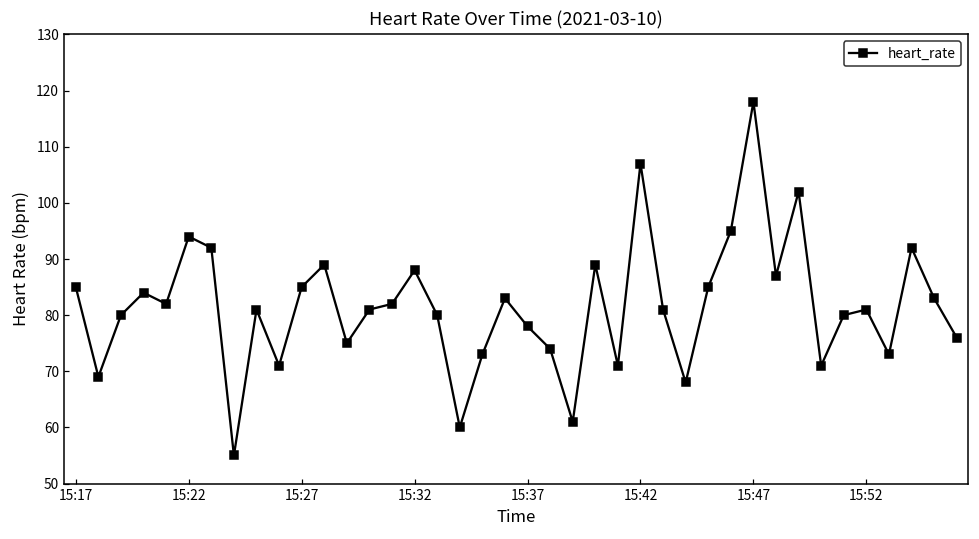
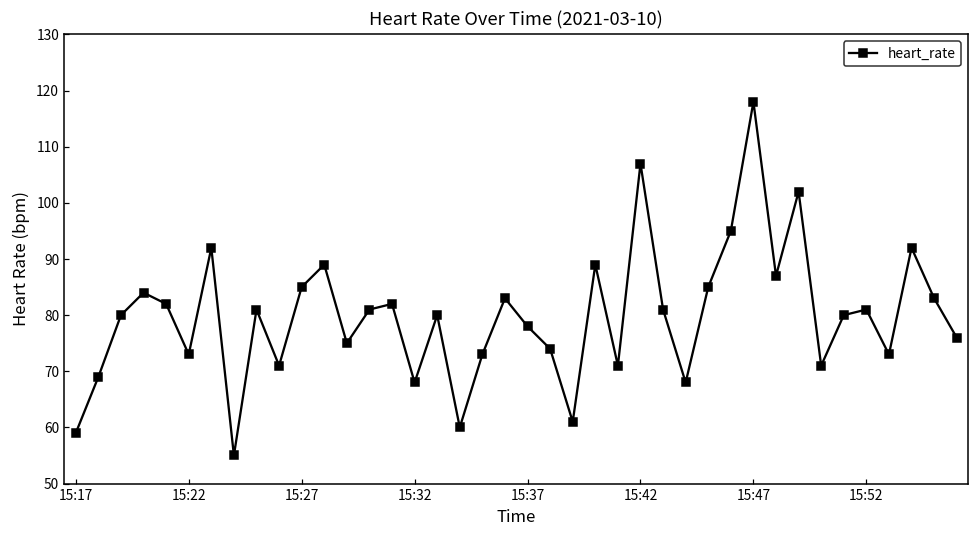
  {
-   "15:17": 85,
-   "15:22": 94,
+   "15:17": 59,
+   "15:22": 73,
    "15:27": 85,
-   "15:32": 88,
+   "15:32": 68,
    "15:37": 78,
    "15:42": 107,
    "15:47": 118,
    "15:52": 81
  }
